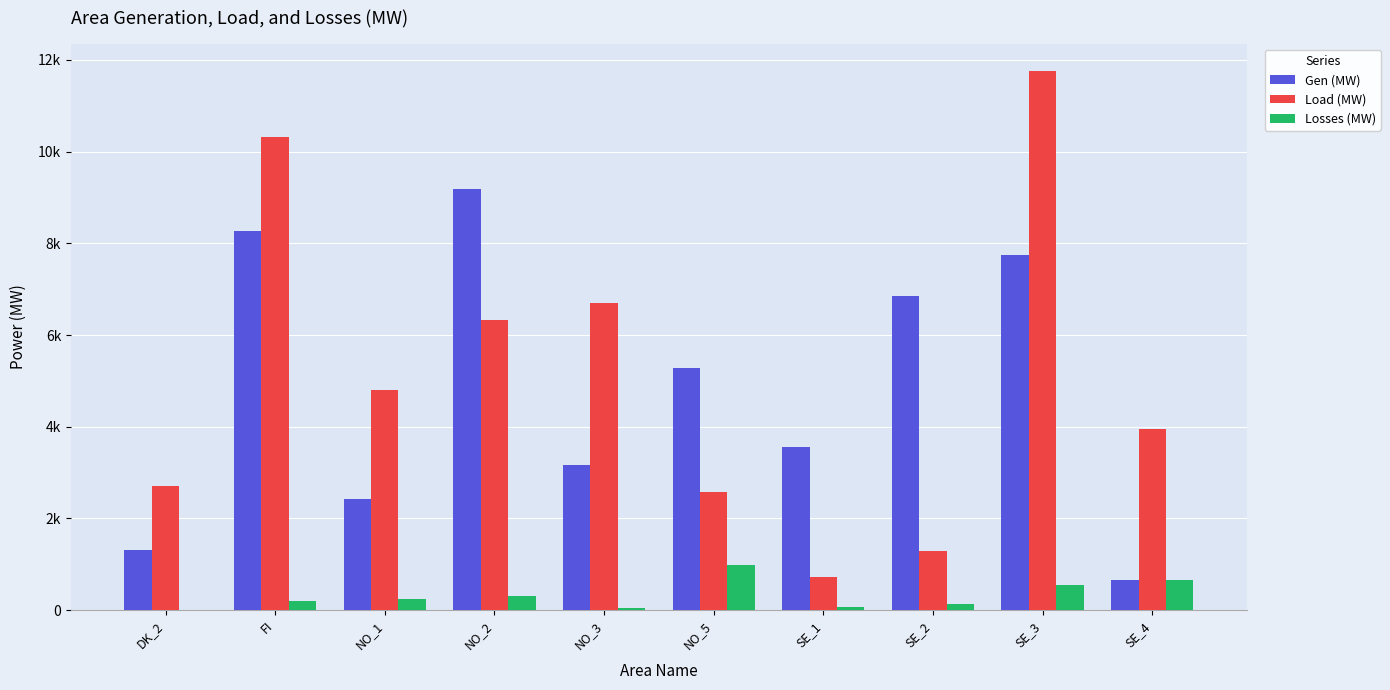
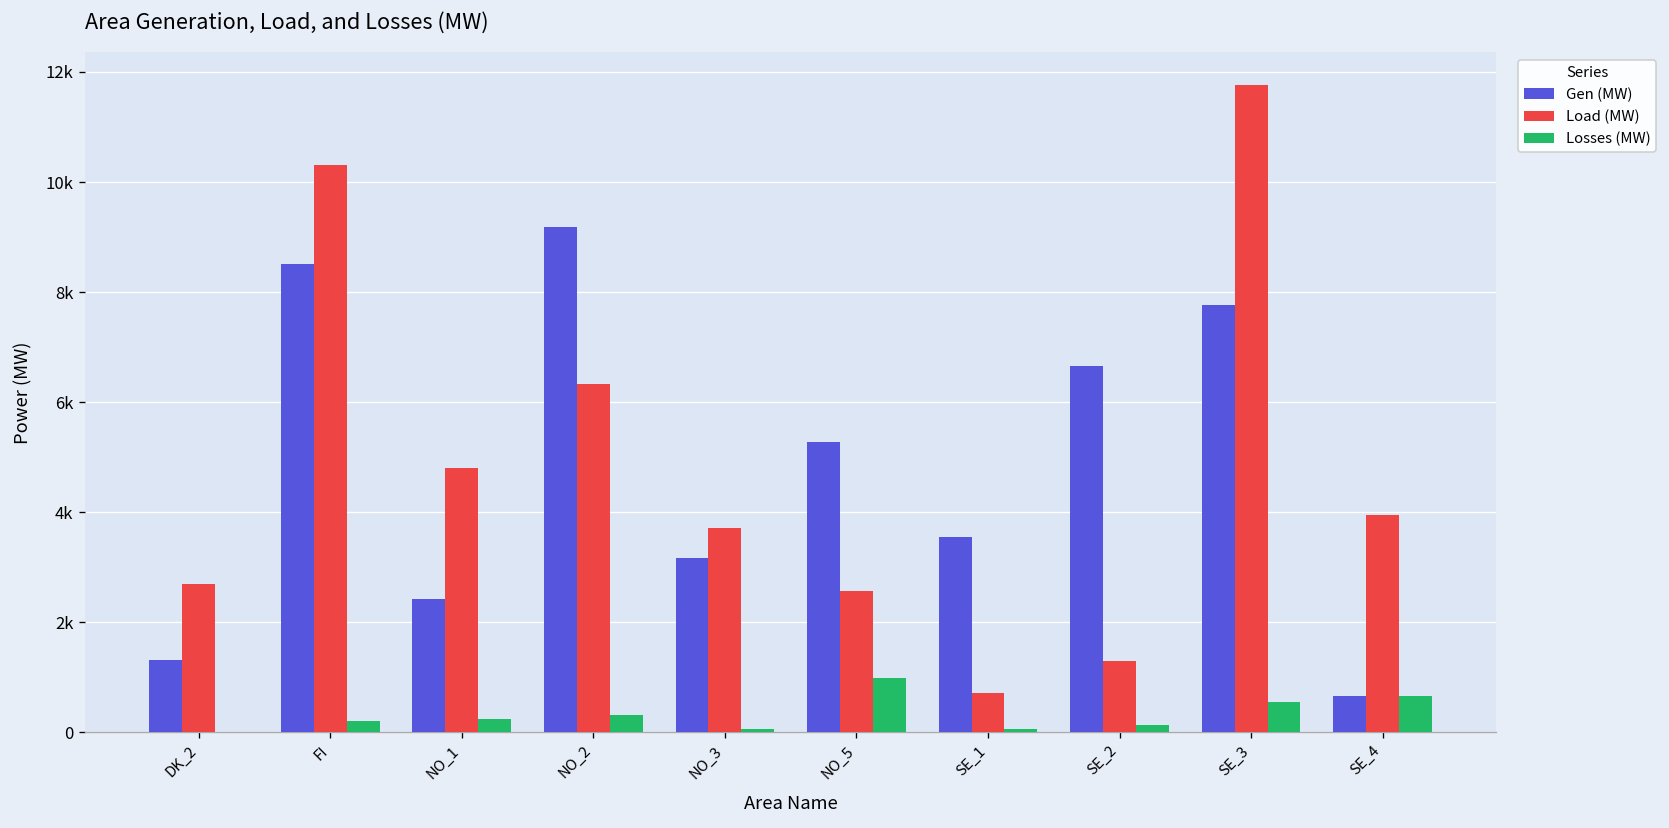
  {
    "Gen (MW)": {
      "DK_2": 1300,
-     "FI": 8300,
+     "FI": 8500,
      "NO_1": 2400,
      "NO_2": 9200,
      "NO_3": 3200,
      "NO_5": 5300,
      "SE_1": 3600,
-     "SE_2": 6800,
+     "SE_2": 6700,
      "SE_3": 7800,
      "SE_4": 700
    },
    "Load (MW)": {
      "DK_2": 2700,
      "FI": 10300,
      "NO_1": 4800,
      "NO_2": 6300,
-     "NO_3": 6700,
+     "NO_3": 3700,
      "NO_5": 2600,
      "SE_1": 700,
      "SE_2": 1300,
      "SE_3": 11800,
      "SE_4": 4000
    },
    "Losses (MW)": {
      "FI": 200,
      "NO_1": 200,
      "NO_2": 300,
      "NO_5": 1000,
      "SE_1": 100,
      "SE_2": 100,
      "SE_3": 600,
      "SE_4": 700
    }
  }
